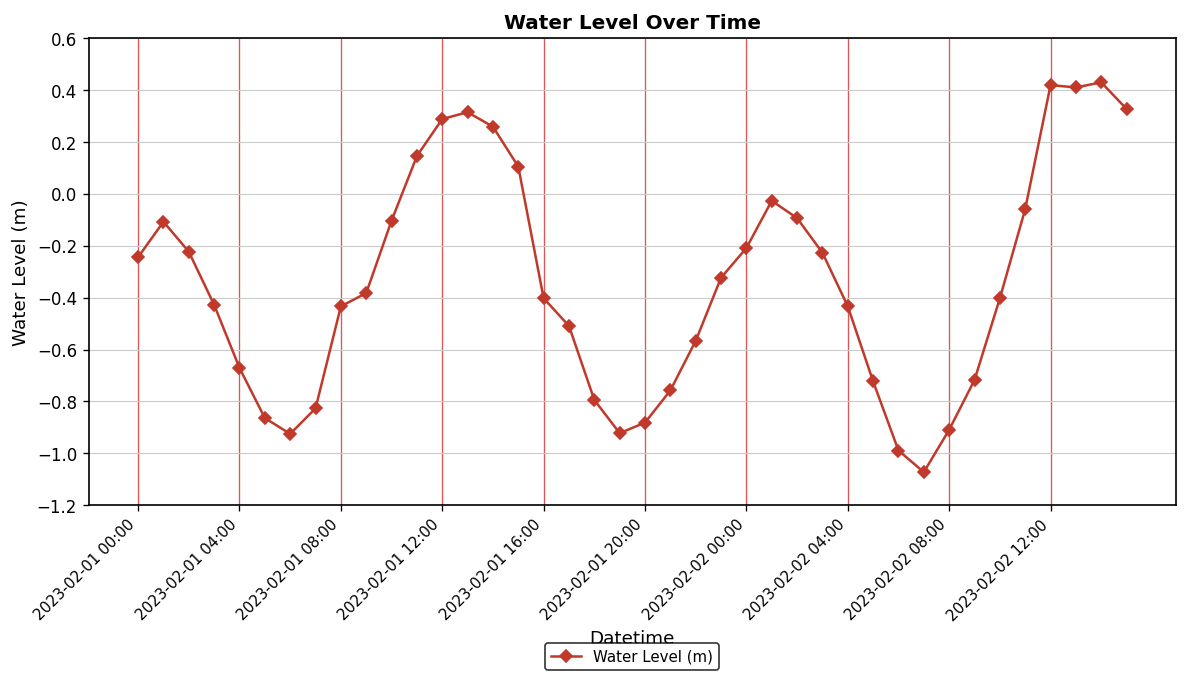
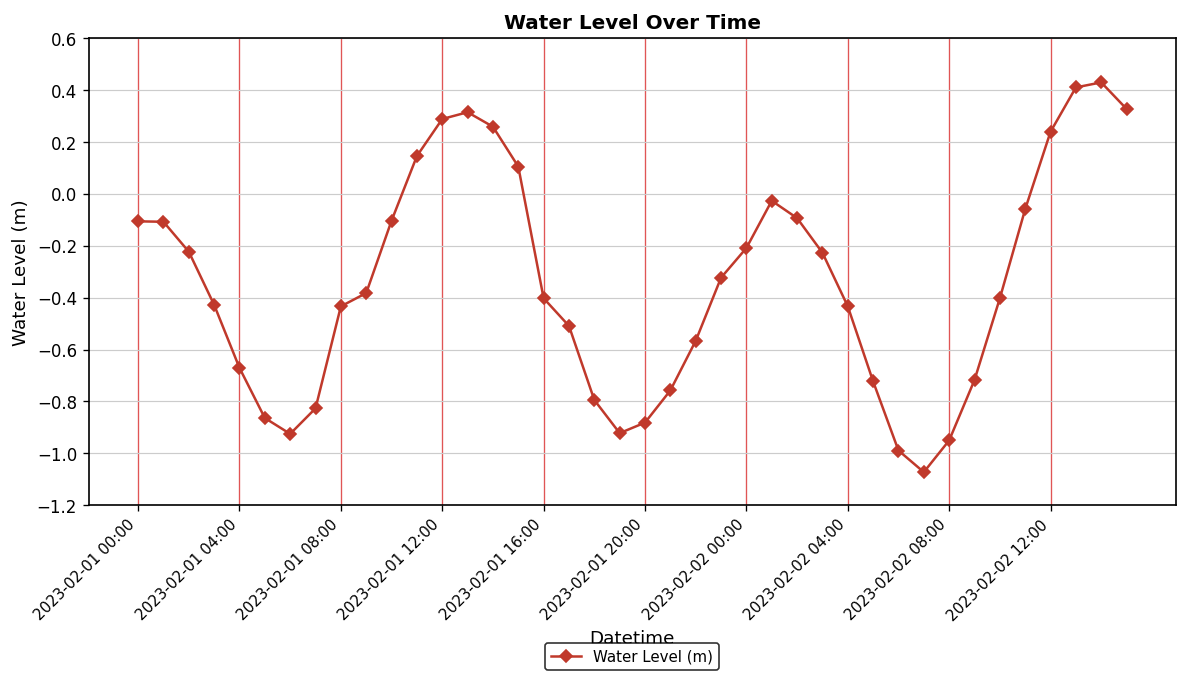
  {
-   "2023-02-01 00:00": -0.24,
+   "2023-02-01 00:00": -0.11,
    "2023-02-01 04:00": -0.67,
    "2023-02-01 08:00": -0.43,
    "2023-02-01 12:00": 0.29,
    "2023-02-01 16:00": -0.40,
    "2023-02-01 20:00": -0.88,
    "2023-02-02 00:00": -0.21,
    "2023-02-02 04:00": -0.43,
-   "2023-02-02 08:00": -0.91,
-   "2023-02-02 12:00": 0.42
+   "2023-02-02 08:00": -0.95,
+   "2023-02-02 12:00": 0.24
  }
